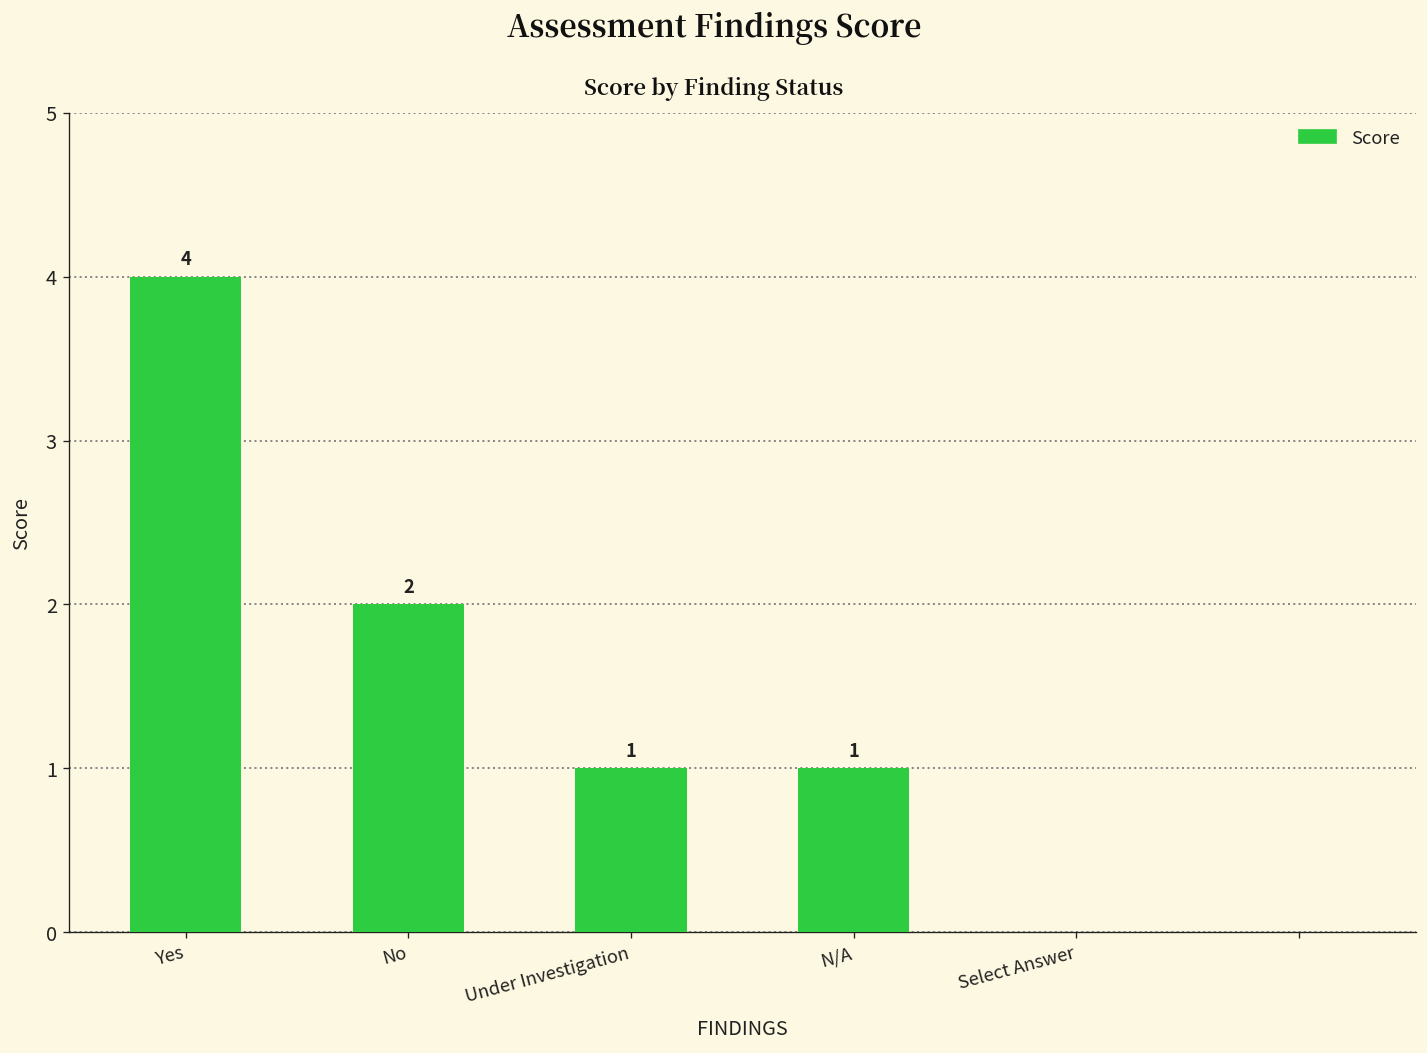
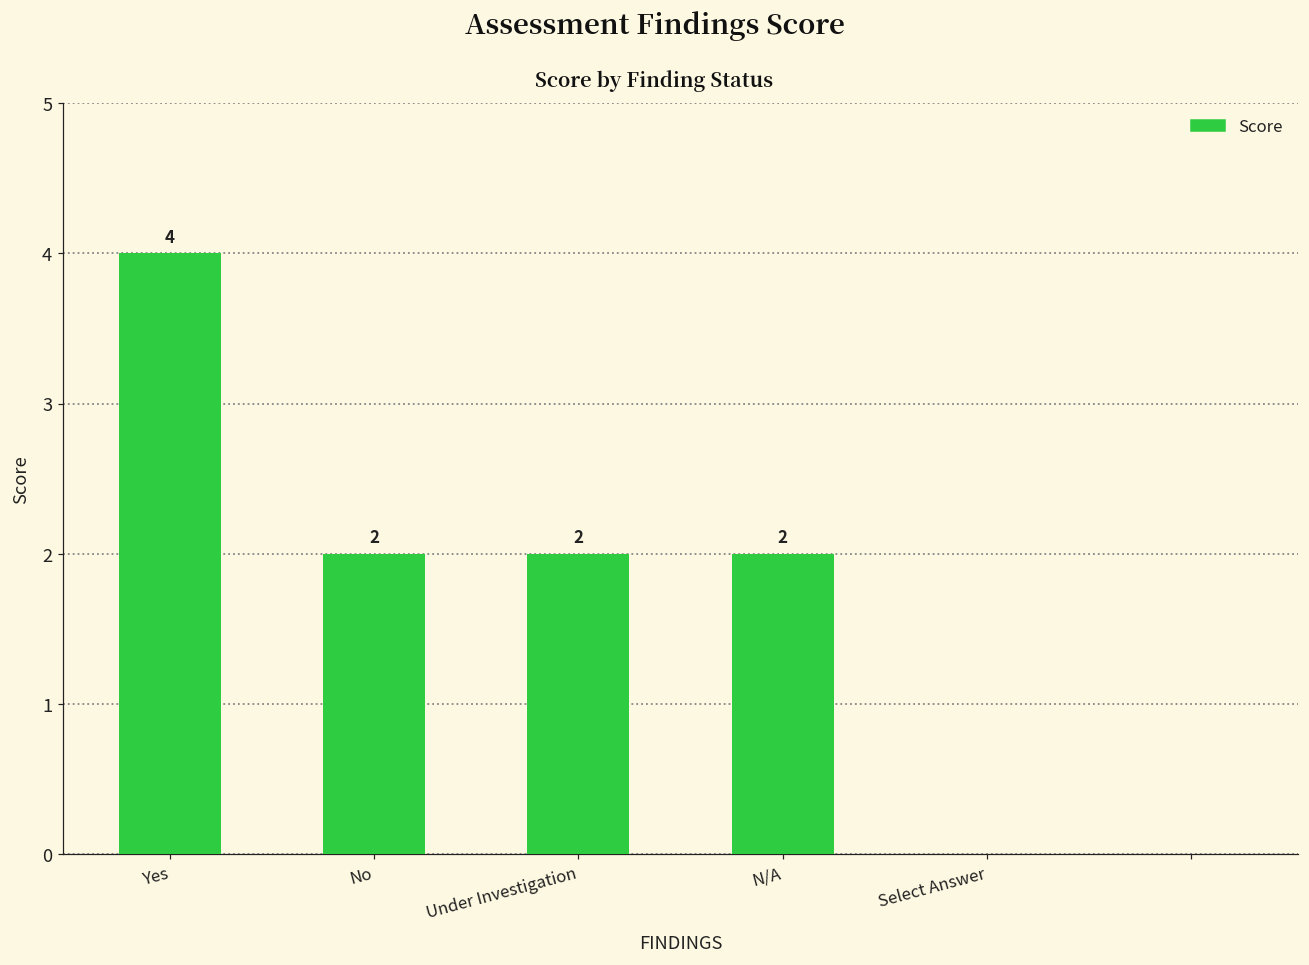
  {
    "Yes": 4,
    "No": 2,
-   "Under Investigation": 1,
-   "N/A": 1
+   "Under Investigation": 2,
+   "N/A": 2
  }
